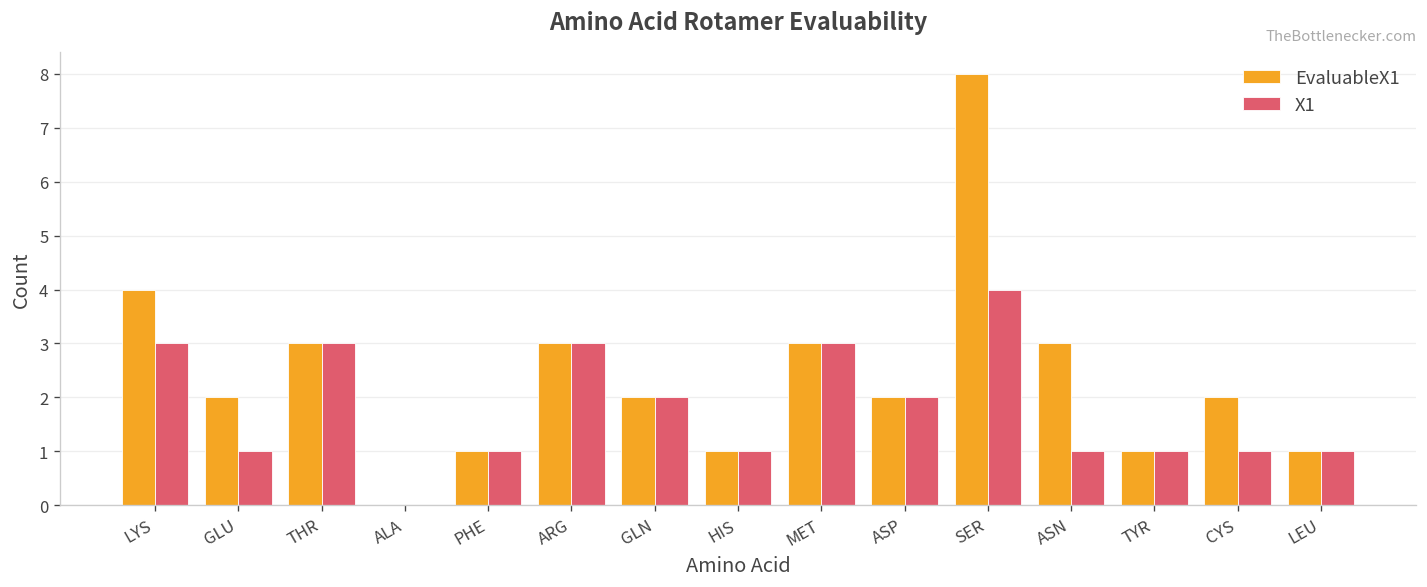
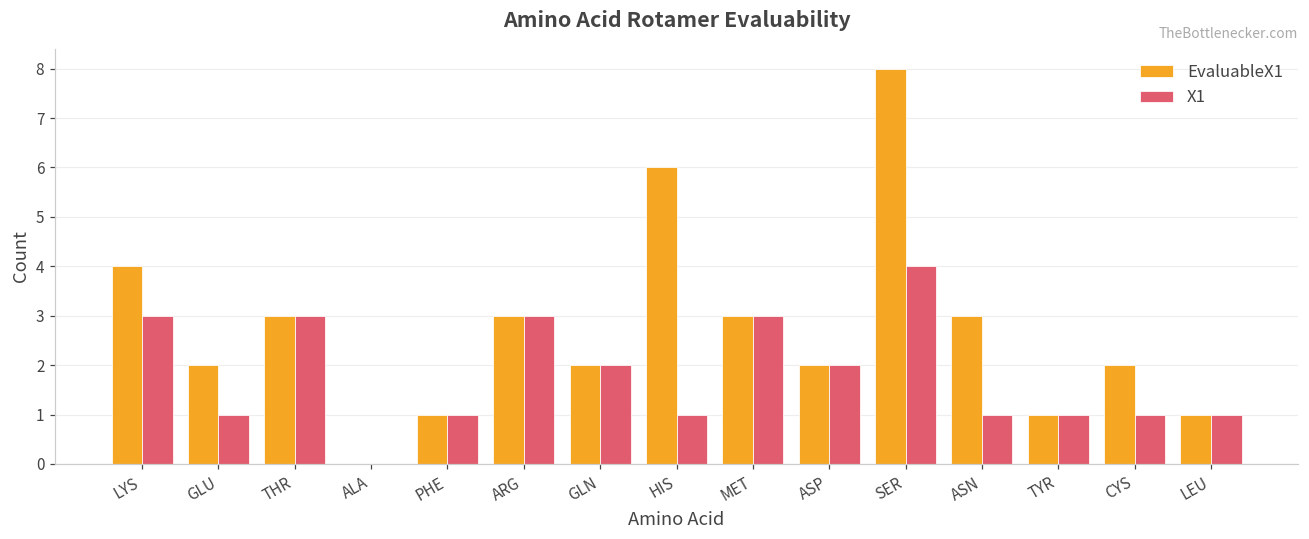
  {
    "EvaluableX1": {
      "LYS": 4,
      "GLU": 2,
      "THR": 3,
      "ALA": 0,
      "PHE": 1,
      "ARG": 3,
      "GLN": 2,
-     "HIS": 1,
+     "HIS": 6,
      "MET": 3,
      "ASP": 2,
      "SER": 8,
      "ASN": 3,
      "TYR": 1,
      "CYS": 2,
      "LEU": 1
    },
    "X1": {
      "LYS": 3,
      "GLU": 1,
      "THR": 3,
      "ALA": 0,
      "PHE": 1,
      "ARG": 3,
      "GLN": 2,
      "HIS": 1,
      "MET": 3,
      "ASP": 2,
      "SER": 4,
      "ASN": 1,
      "TYR": 1,
      "CYS": 1,
      "LEU": 1
    }
  }
